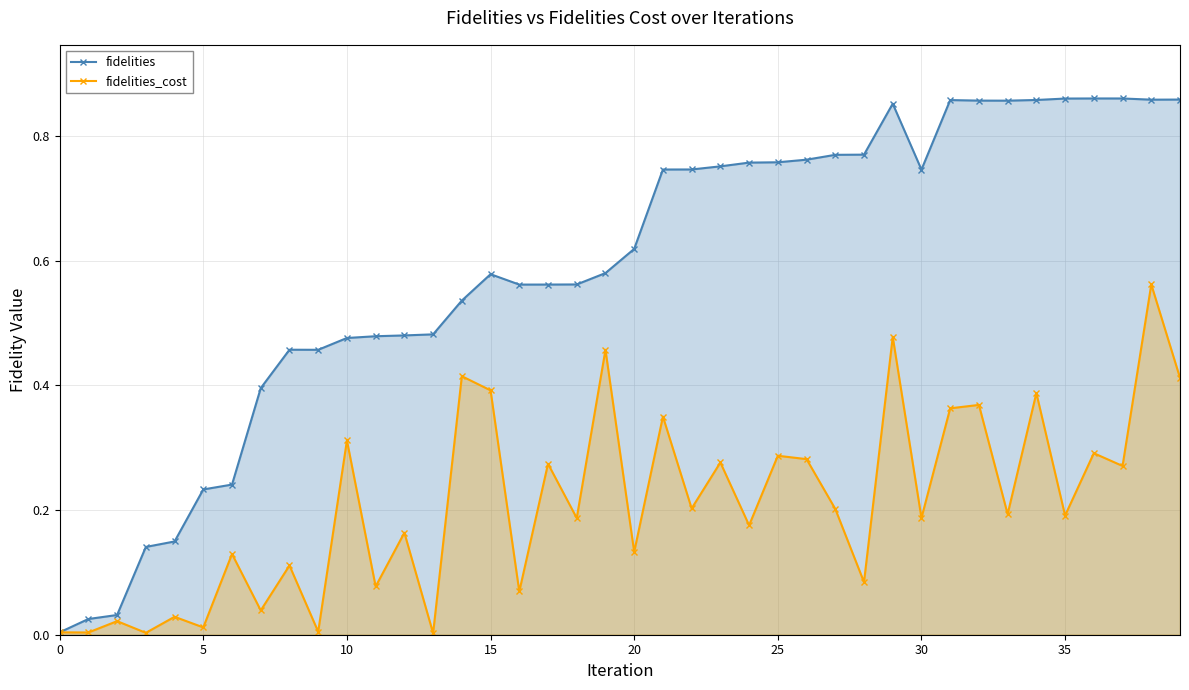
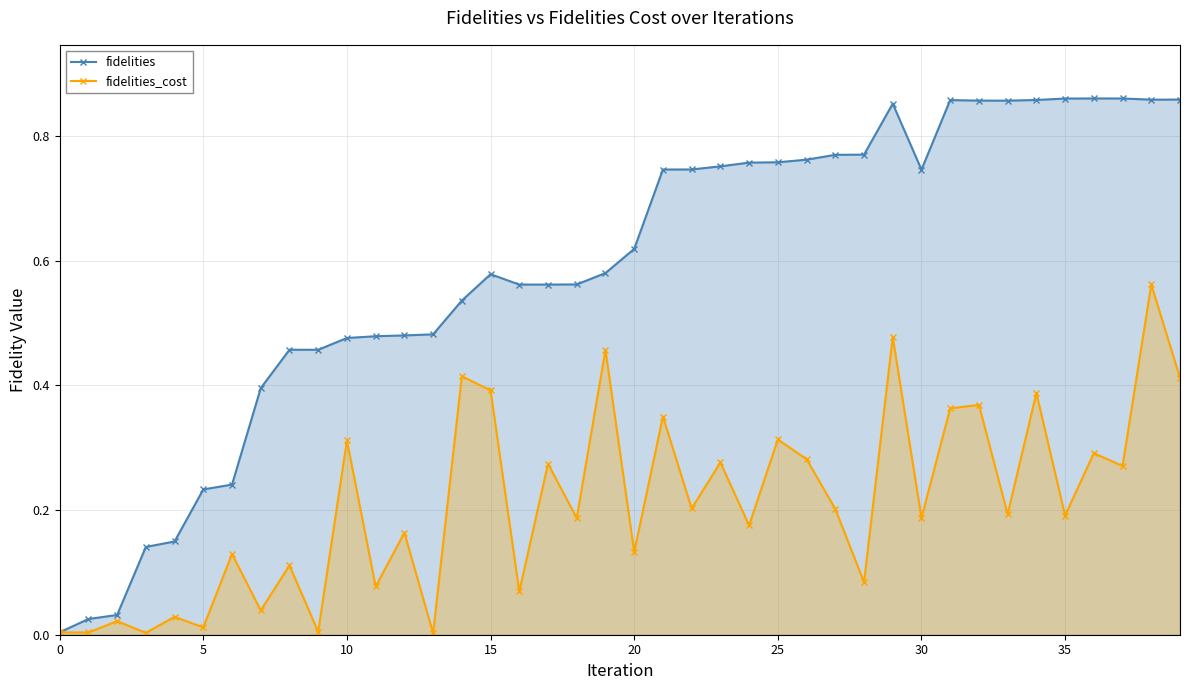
  {
    "fidelities": {
      "5": 0.23,
      "10": 0.48,
      "15": 0.58,
      "20": 0.62,
      "25": 0.76,
      "30": 0.75,
      "35": 0.86
    },
    "fidelities_cost": {
      "5": 0.01,
      "10": 0.31,
      "15": 0.39,
      "20": 0.13,
-     "25": 0.29,
+     "25": 0.31,
      "30": 0.19,
      "35": 0.19
    }
  }
